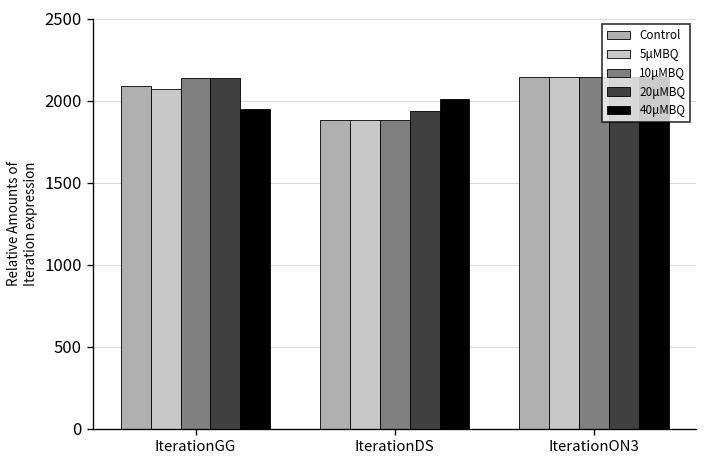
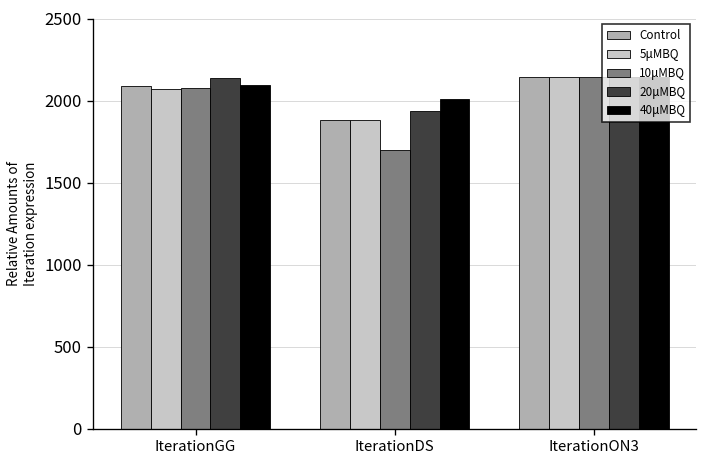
  {
    "10μMBQ": {
-     "IterationGG": 2140,
-     "IterationDS": 1880,
+     "IterationGG": 2080,
+     "IterationDS": 1700,
      "IterationON3": 2140
    },
    "20μMBQ": {
      "IterationGG": 2140,
      "IterationDS": 1940
    },
    "40μMBQ": {
-     "IterationGG": 1950,
+     "IterationGG": 2090,
      "IterationDS": 2010
    }
  }
